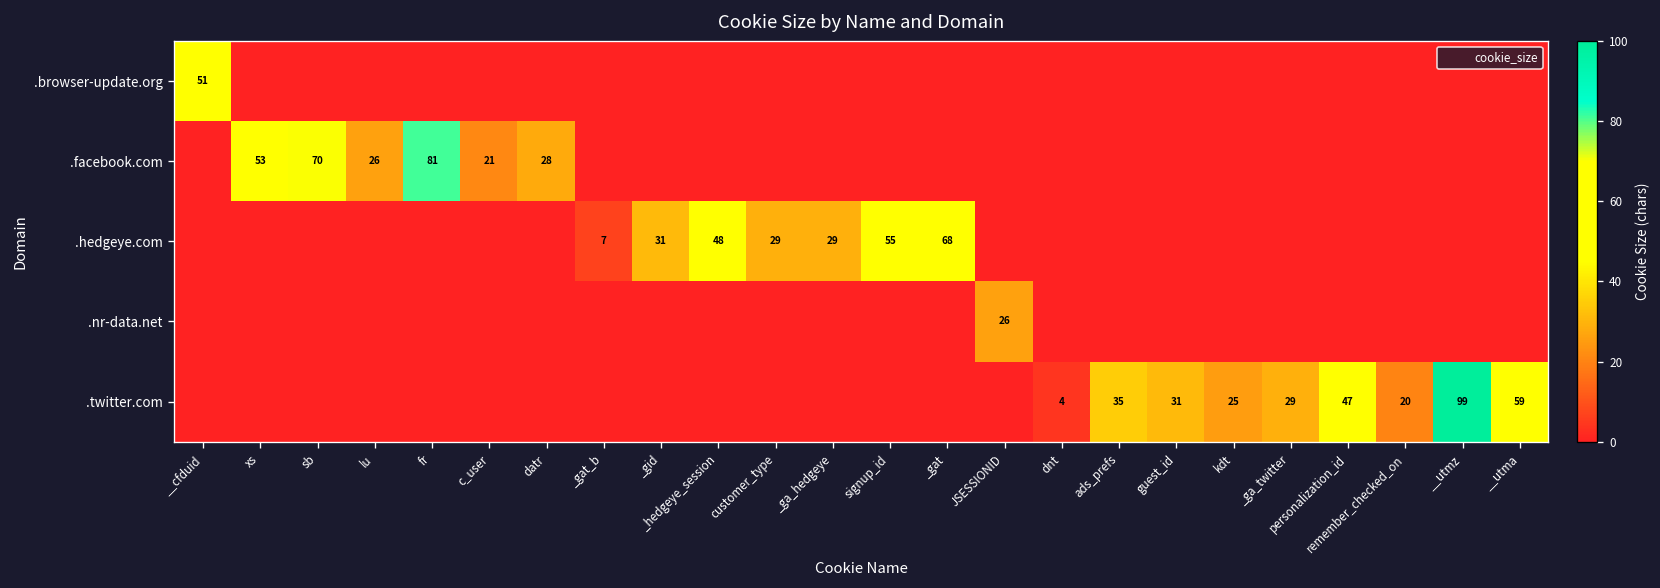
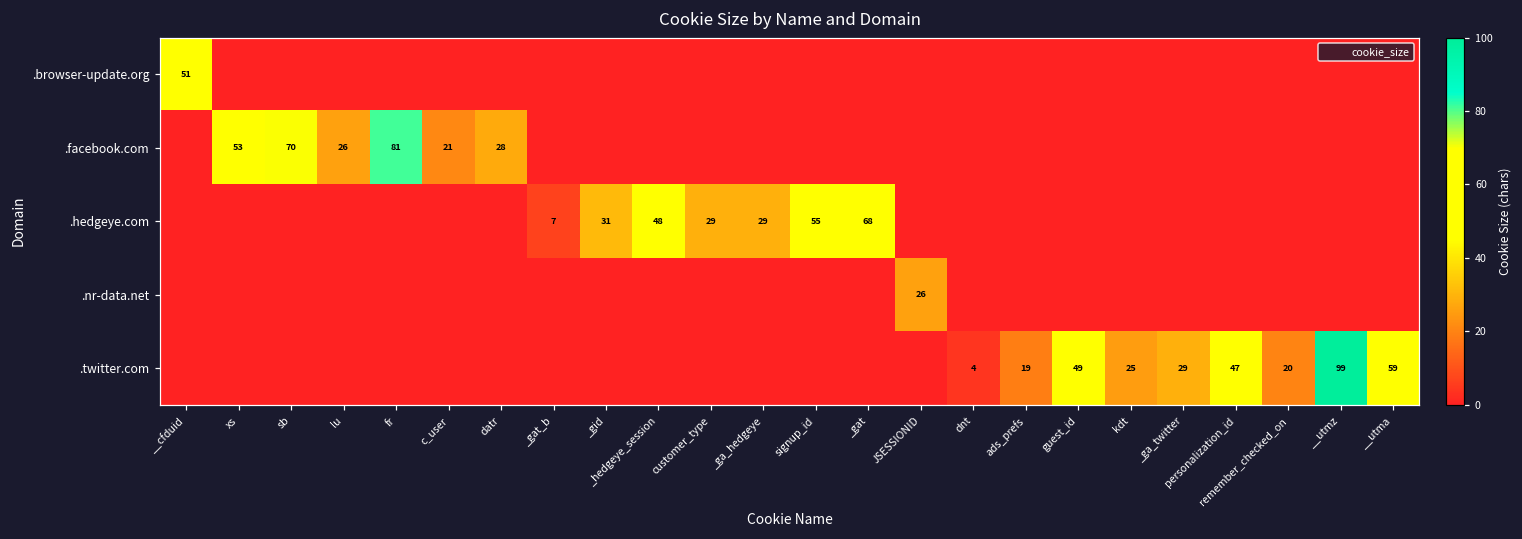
  {
    ".browser-update.org": {
      "__cfduid": 51
    },
    ".facebook.com": {
      "xs": 53,
      "sb": 70,
      "lu": 26,
      "fr": 81,
      "c_user": 21,
      "datr": 28
    },
    ".hedgeye.com": {
      "_gat_b": 7,
      "_gid": 31,
      "_hedgeye_session": 48,
      "customer_type": 29,
      "_ga_hedgeye": 29,
      "signup_id": 55,
      "_gat": 68
    },
    ".nr-data.net": {
      "JSESSIONID": 26
    },
    ".twitter.com": {
      "dnt": 4,
-     "ads_prefs": 35,
-     "guest_id": 31,
+     "ads_prefs": 19,
+     "guest_id": 49,
      "kdt": 25,
      "_ga_twitter": 29,
      "personalization_id": 47,
      "remember_checked_on": 20,
      "__utmz": 99,
      "__utma": 59
    }
  }
